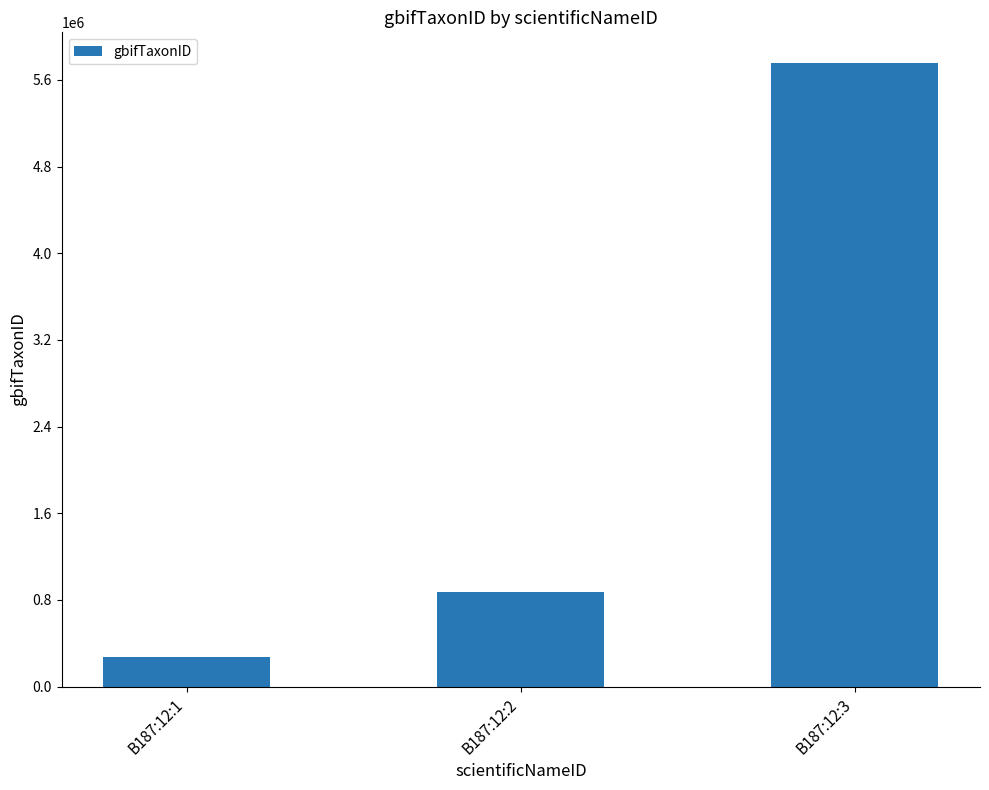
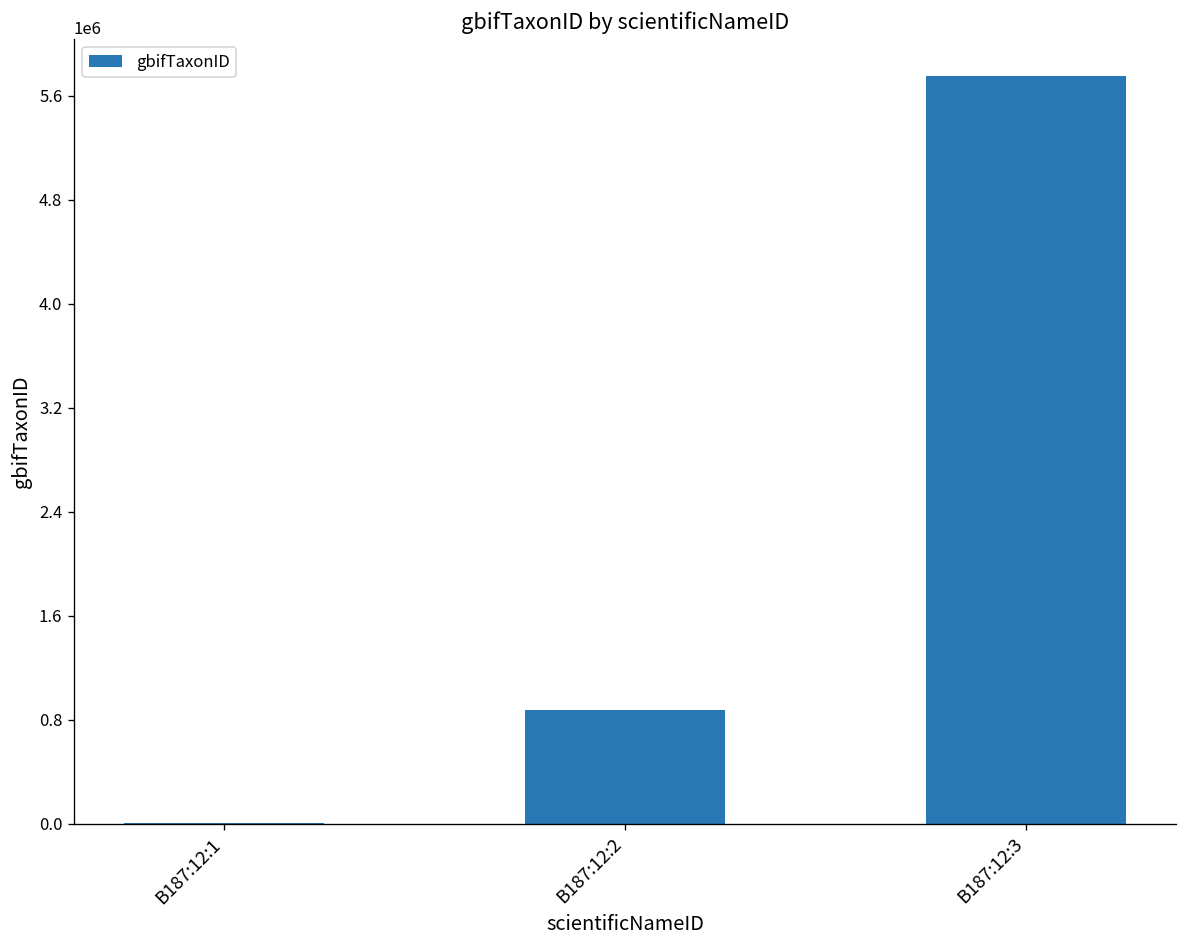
  {
-   "B187:12:1": 270000,
+   "B187:12:1": 0,
    "B187:12:2": 870000,
    "B187:12:3": 5750000
  }
